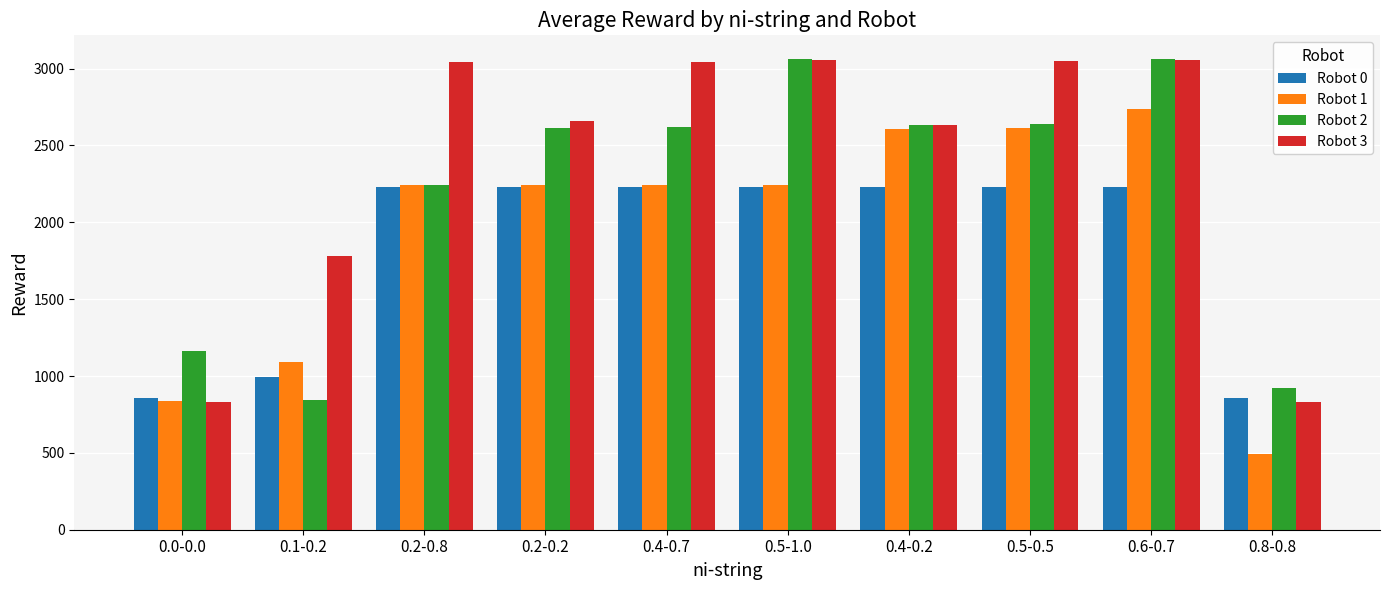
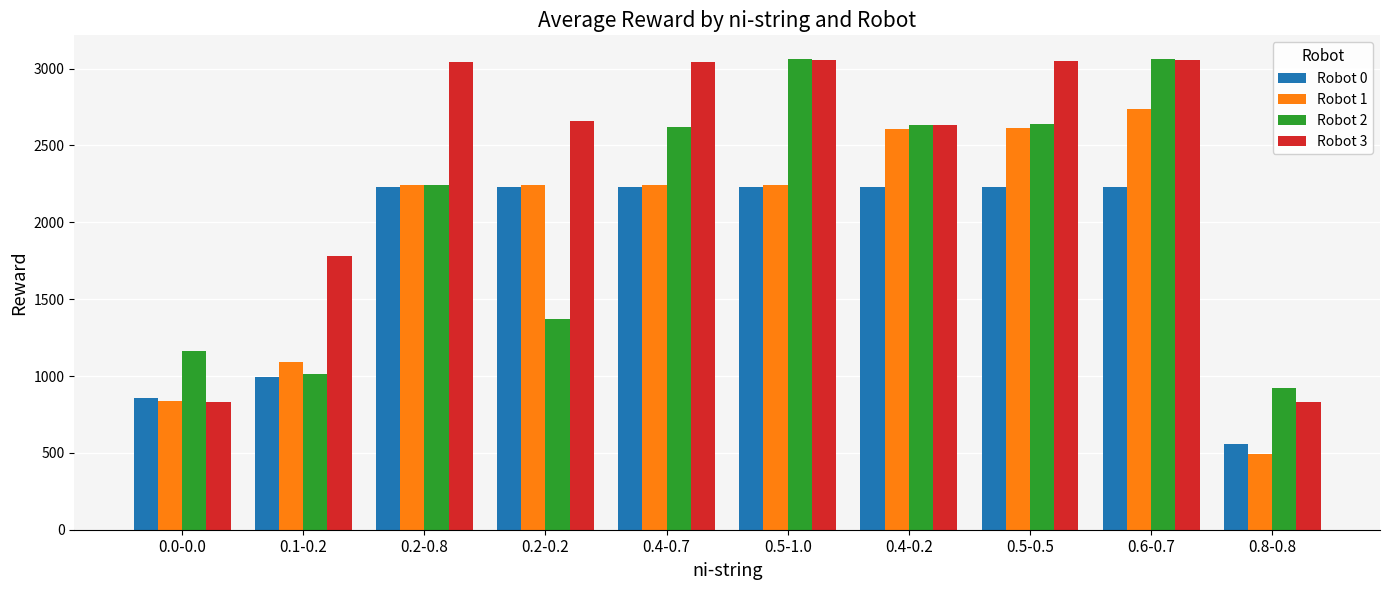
  {
    "Robot 0": {
      "0.0-0.0": 860,
      "0.1-0.2": 1000,
      "0.2-0.8": 2230,
      "0.2-0.2": 2230,
      "0.4-0.7": 2230,
      "0.5-1.0": 2230,
      "0.4-0.2": 2230,
      "0.5-0.5": 2230,
      "0.6-0.7": 2230,
-     "0.8-0.8": 860
+     "0.8-0.8": 560
    },
    "Robot 1": {
      "0.0-0.0": 840,
      "0.1-0.2": 1090,
      "0.2-0.8": 2240,
      "0.2-0.2": 2240,
      "0.4-0.7": 2240,
      "0.5-1.0": 2240,
      "0.4-0.2": 2600,
      "0.5-0.5": 2620,
      "0.6-0.7": 2740,
      "0.8-0.8": 490
    },
    "Robot 2": {
      "0.0-0.0": 1160,
-     "0.1-0.2": 840,
+     "0.1-0.2": 1010,
      "0.2-0.8": 2250,
-     "0.2-0.2": 2620,
+     "0.2-0.2": 1370,
      "0.4-0.7": 2620,
      "0.5-1.0": 3060,
      "0.4-0.2": 2640,
      "0.5-0.5": 2640,
      "0.6-0.7": 3060,
      "0.8-0.8": 920
    },
    "Robot 3": {
      "0.0-0.0": 830,
      "0.1-0.2": 1780,
      "0.2-0.8": 3040,
      "0.2-0.2": 2660,
      "0.4-0.7": 3040,
      "0.5-1.0": 3050,
      "0.4-0.2": 2640,
      "0.5-0.5": 3050,
      "0.6-0.7": 3060,
      "0.8-0.8": 830
    }
  }
